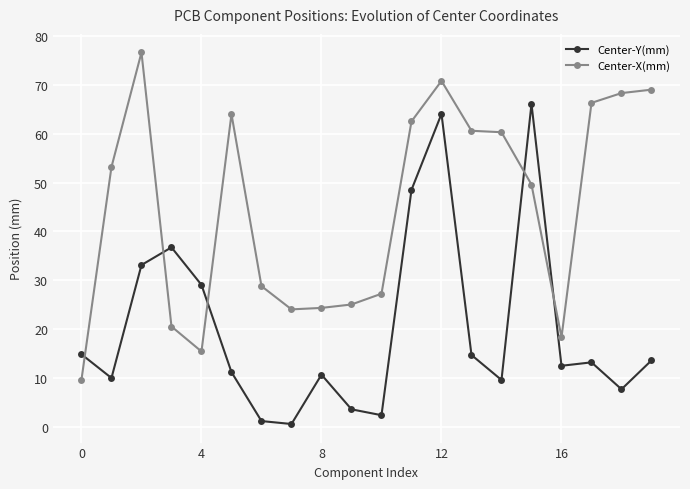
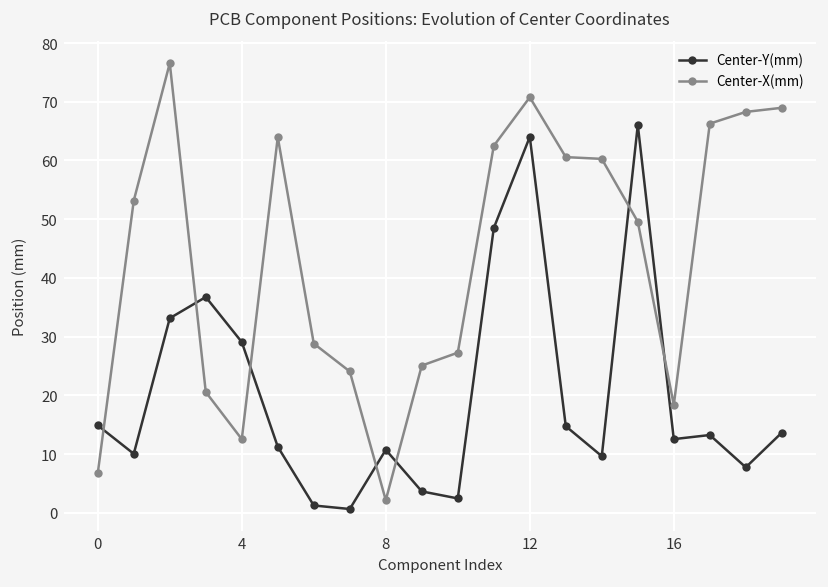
  {
    "Center-Y(mm)": {
      "0": 15,
      "4": 29,
      "8": 11,
      "12": 64,
      "16": 13
    },
    "Center-X(mm)": {
-     "0": 10,
-     "4": 15,
-     "8": 24,
+     "0": 7,
+     "4": 13,
+     "8": 2,
      "12": 71,
      "16": 18
    }
  }
